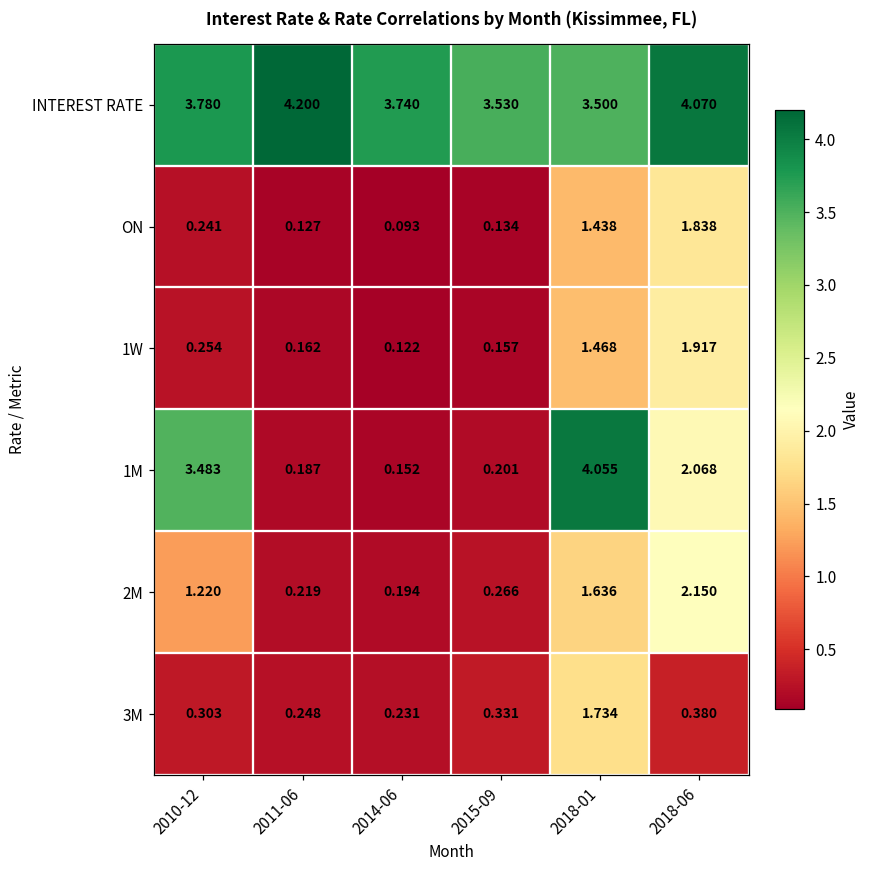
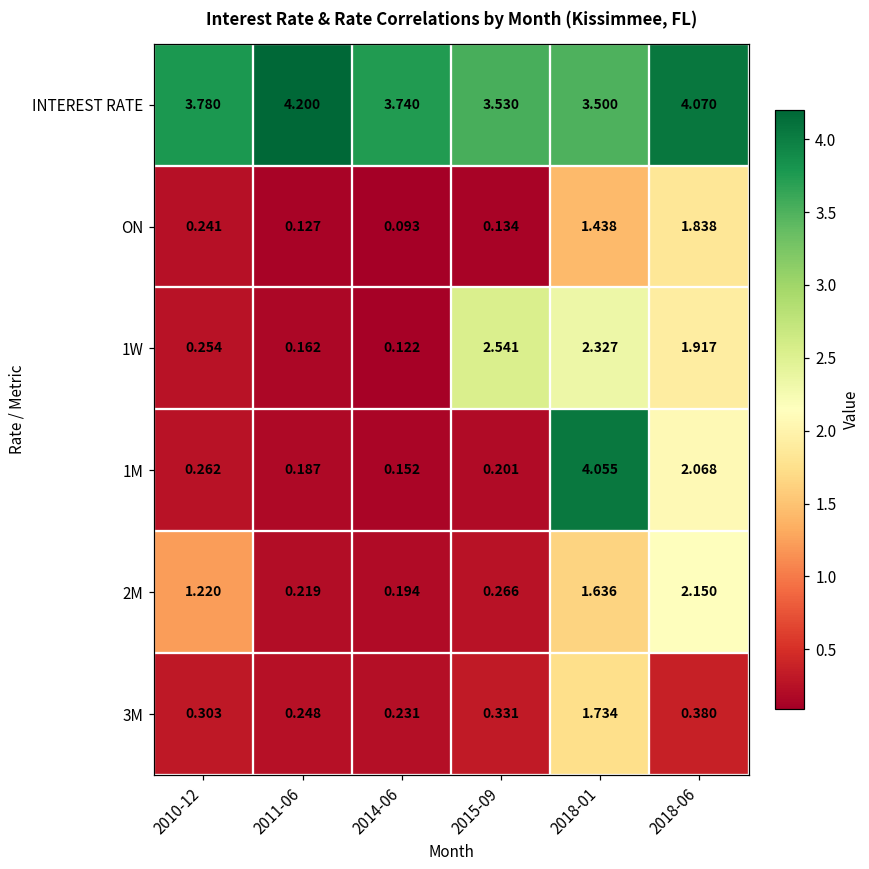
  {
    "INTEREST RATE": {
      "2010-12": 3.780,
      "2011-06": 4.200,
      "2014-06": 3.740,
      "2015-09": 3.530,
      "2018-01": 3.500,
      "2018-06": 4.070
    },
    "ON": {
      "2010-12": 0.241,
      "2011-06": 0.127,
      "2014-06": 0.093,
      "2015-09": 0.134,
      "2018-01": 1.438,
      "2018-06": 1.838
    },
    "1W": {
      "2010-12": 0.254,
      "2011-06": 0.162,
      "2014-06": 0.122,
-     "2015-09": 0.157,
-     "2018-01": 1.468,
+     "2015-09": 2.541,
+     "2018-01": 2.327,
      "2018-06": 1.917
    },
    "1M": {
-     "2010-12": 3.483,
+     "2010-12": 0.262,
      "2011-06": 0.187,
      "2014-06": 0.152,
      "2015-09": 0.201,
      "2018-01": 4.055,
      "2018-06": 2.068
    },
    "2M": {
      "2010-12": 1.220,
      "2011-06": 0.219,
      "2014-06": 0.194,
      "2015-09": 0.266,
      "2018-01": 1.636,
      "2018-06": 2.150
    },
    "3M": {
      "2010-12": 0.303,
      "2011-06": 0.248,
      "2014-06": 0.231,
      "2015-09": 0.331,
      "2018-01": 1.734,
      "2018-06": 0.380
    }
  }
